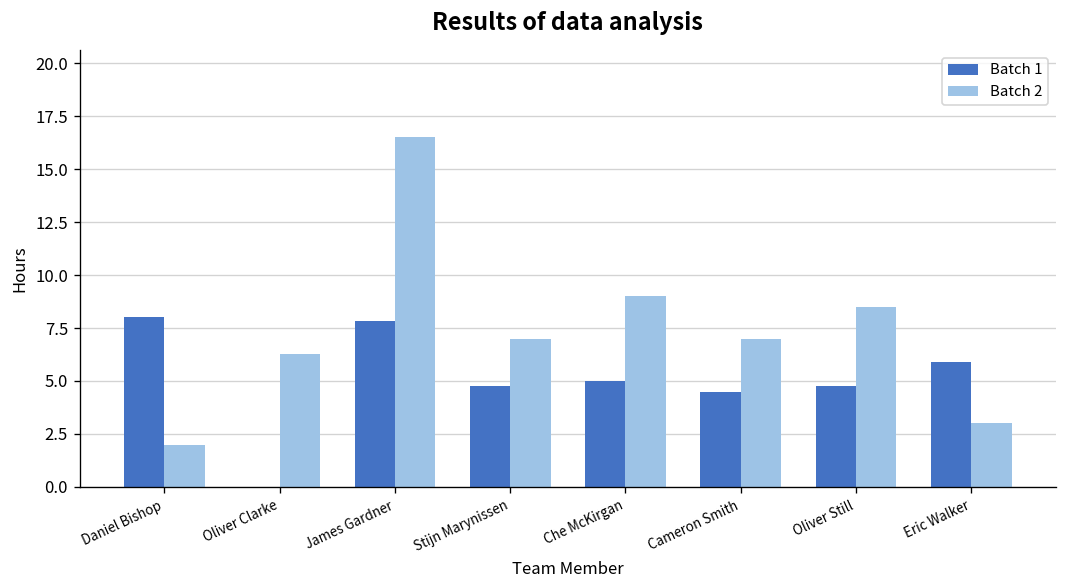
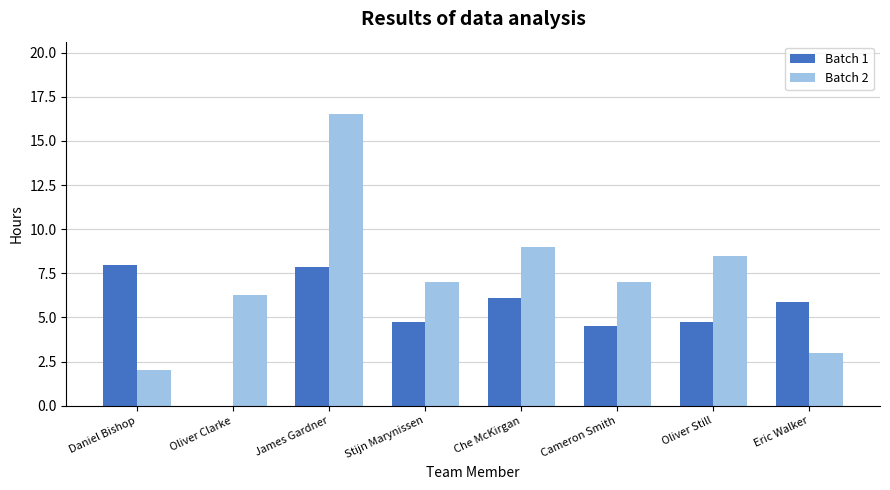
  {
    "Batch 1": {
      "Daniel Bishop": 8.0,
      "Oliver Clarke": 0.0,
      "James Gardner": 7.8,
      "Stijn Marynissen": 4.8,
-     "Che McKirgan": 5.0,
+     "Che McKirgan": 6.1,
      "Cameron Smith": 4.5,
      "Oliver Still": 4.8,
      "Eric Walker": 5.9
    },
    "Batch 2": {
      "Daniel Bishop": 2.0,
      "Oliver Clarke": 6.3,
      "James Gardner": 16.5,
      "Stijn Marynissen": 7.0,
      "Che McKirgan": 9.0,
      "Cameron Smith": 7.0,
      "Oliver Still": 8.5,
      "Eric Walker": 3.0
    }
  }
